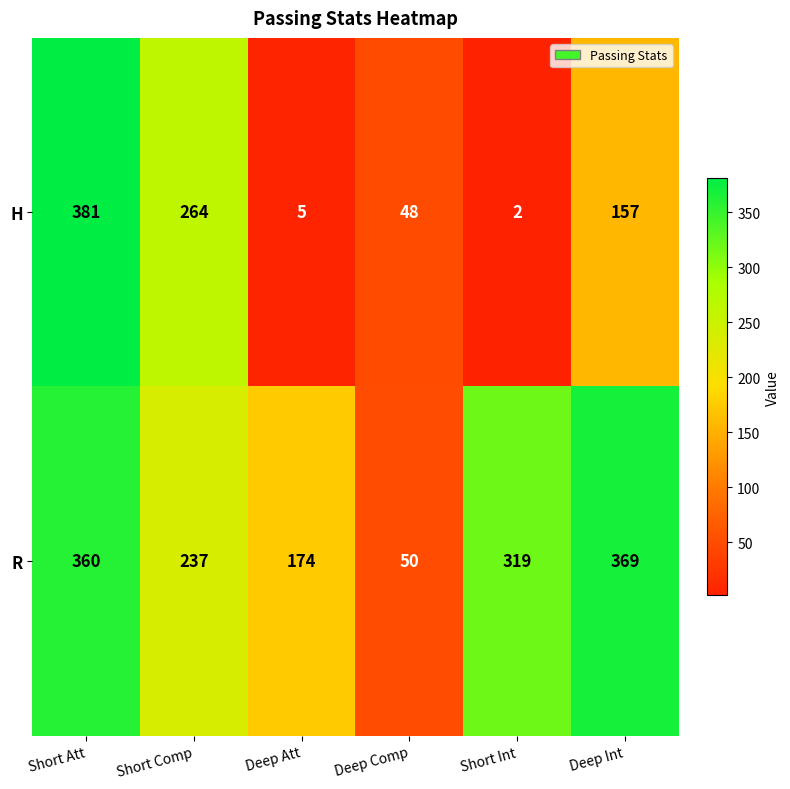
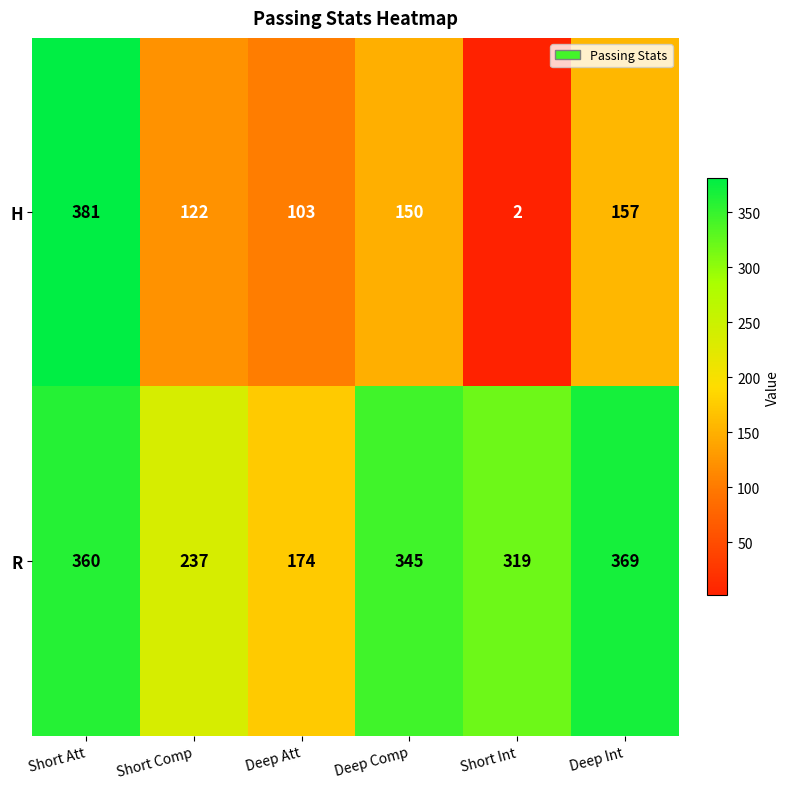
  {
    "H": {
      "Short Att": 381,
-     "Short Comp": 264,
-     "Deep Att": 5,
-     "Deep Comp": 48,
+     "Short Comp": 122,
+     "Deep Att": 103,
+     "Deep Comp": 150,
      "Short Int": 2,
      "Deep Int": 157
    },
    "R": {
      "Short Att": 360,
      "Short Comp": 237,
      "Deep Att": 174,
-     "Deep Comp": 50,
+     "Deep Comp": 345,
      "Short Int": 319,
      "Deep Int": 369
    }
  }
